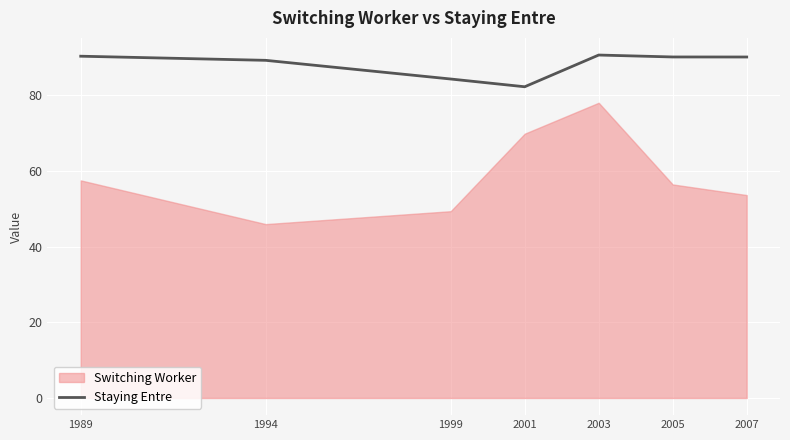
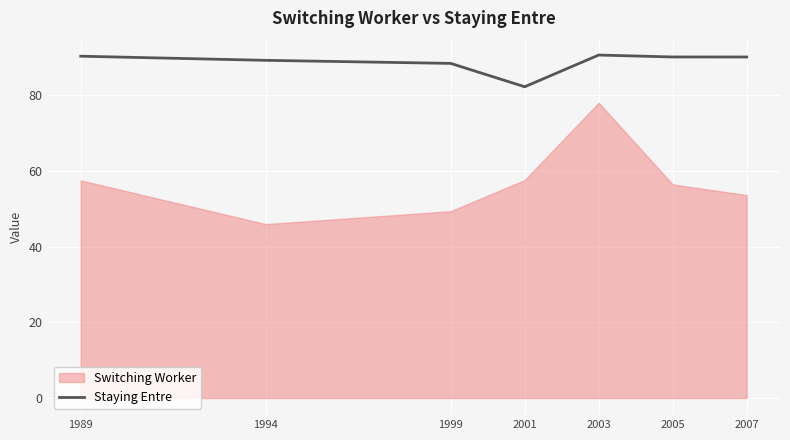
  {
    "Staying Entre": {
      "1989": 90,
      "1994": 89,
-     "1999": 84,
+     "1999": 88,
      "2001": 82,
      "2003": 91,
      "2005": 90,
      "2007": 90
    },
    "Switching Worker": {
      "1989": 58,
      "1994": 46,
      "1999": 49,
-     "2001": 70,
+     "2001": 58,
      "2003": 78,
      "2005": 56,
      "2007": 54
    }
  }
